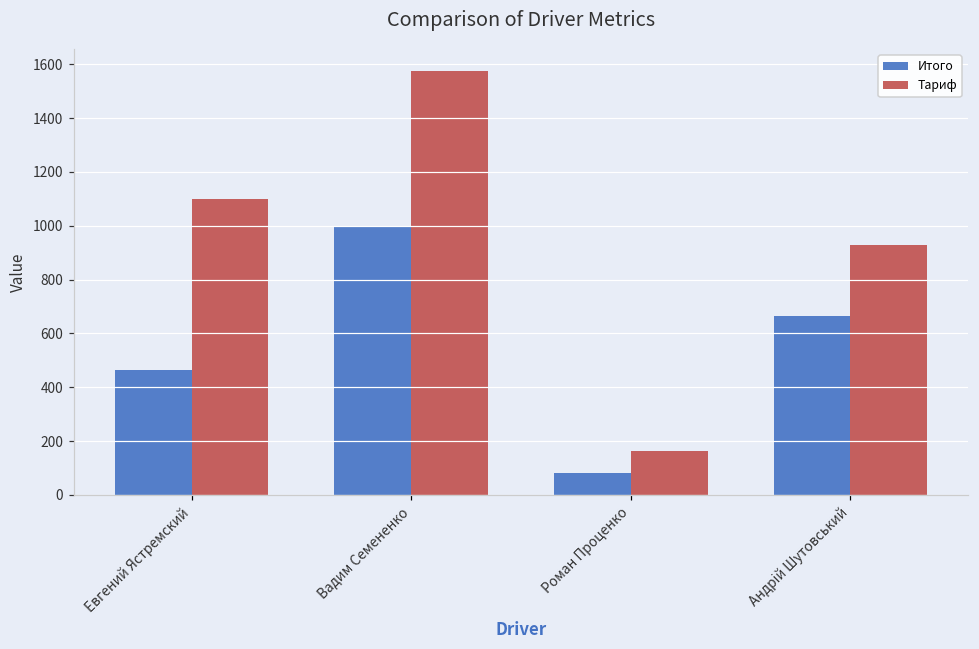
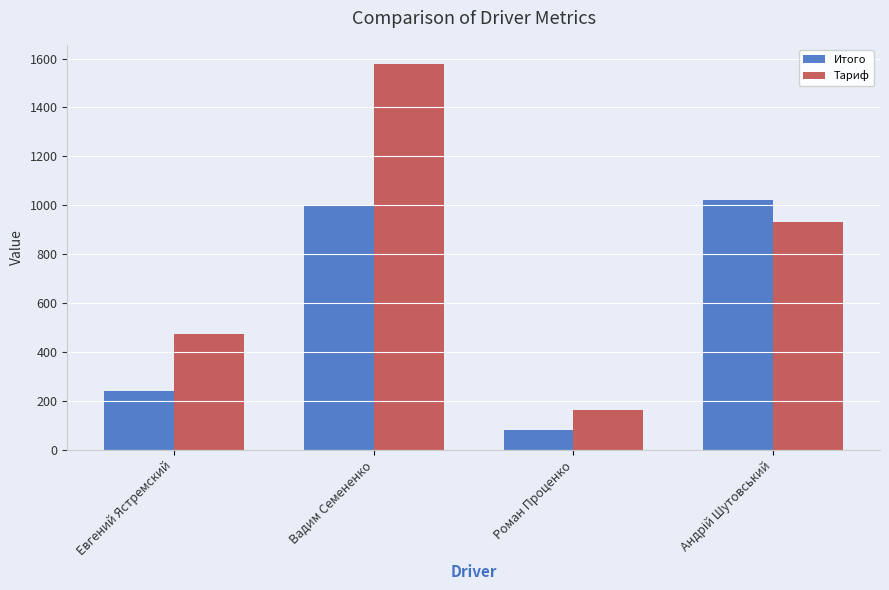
  {
    "Итого": {
-     "Евгений Ястремский": 460,
+     "Евгений Ястремский": 240,
      "Вадим Семененко": 1000,
      "Роман Проценко": 80,
-     "Андрій Шутовський": 660
+     "Андрій Шутовський": 1020
    },
    "Тариф": {
-     "Евгений Ястремский": 1100,
+     "Евгений Ястремский": 470,
      "Вадим Семененко": 1580,
      "Роман Проценко": 160,
      "Андрій Шутовський": 930
    }
  }
